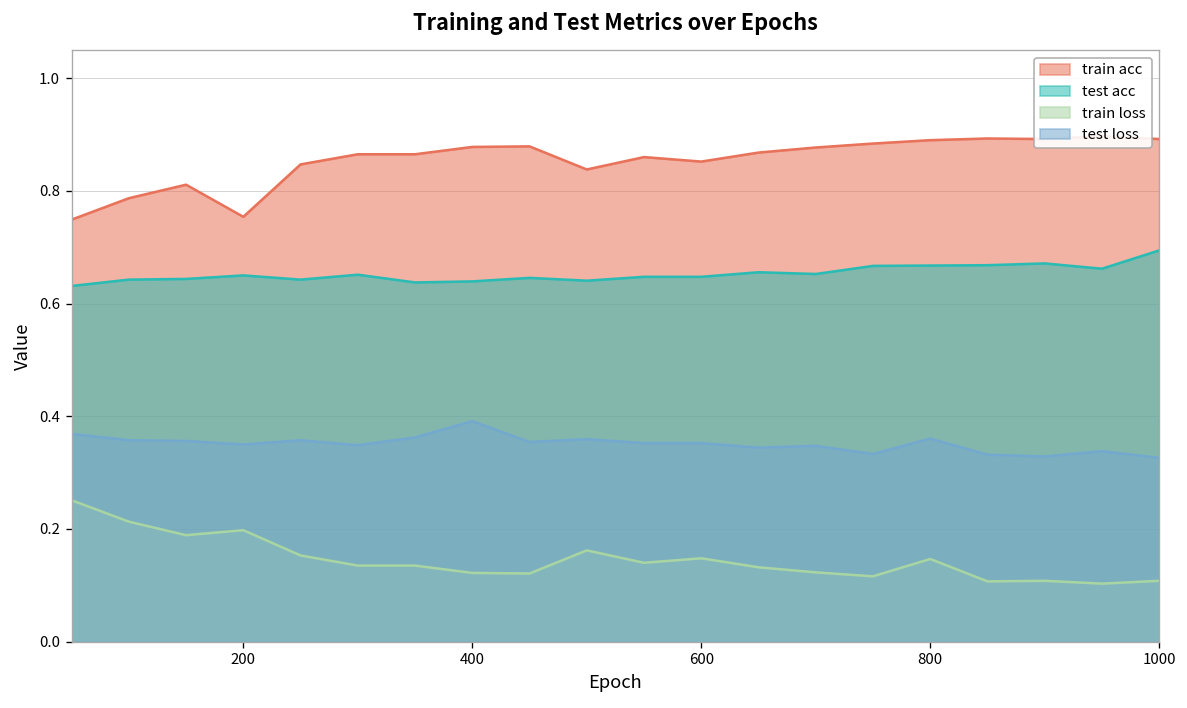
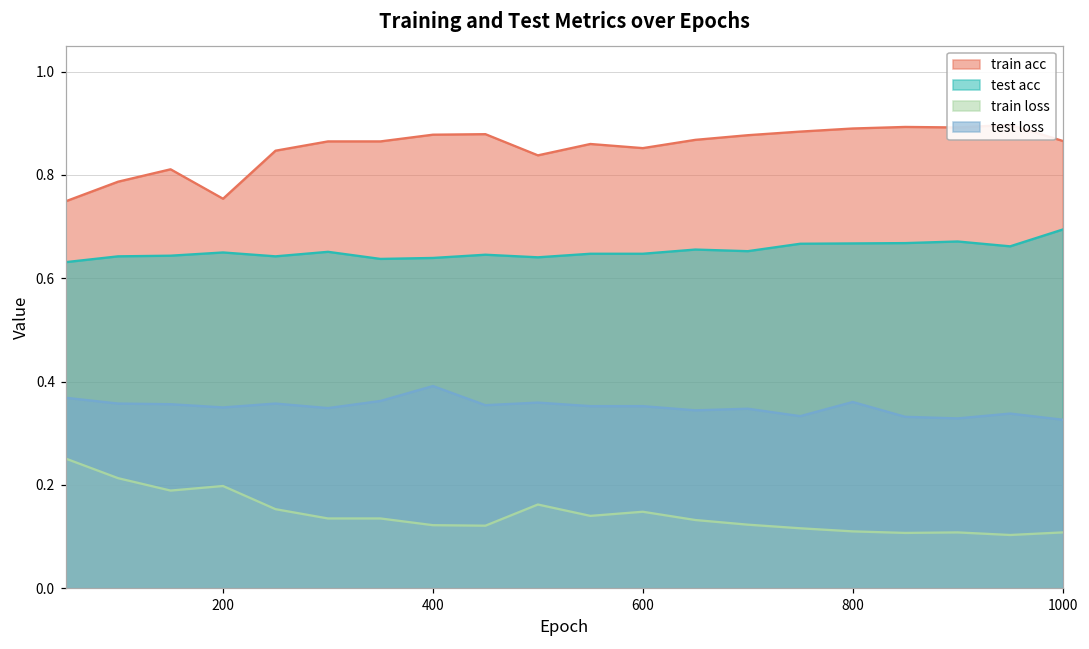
  {
    "train acc": {
      "200": 0.75,
      "400": 0.88,
      "600": 0.85,
      "800": 0.89,
-     "1000": 0.89
+     "1000": 0.87
    },
    "test acc": {
      "200": 0.65,
      "400": 0.64,
      "600": 0.65,
      "800": 0.67,
      "1000": 0.69
    },
    "train loss": {
      "200": 0.20,
      "400": 0.12,
      "600": 0.15,
-     "800": 0.15,
+     "800": 0.11,
      "1000": 0.11
    },
    "test loss": {
      "200": 0.35,
      "400": 0.39,
      "600": 0.35,
      "800": 0.36,
      "1000": 0.33
    }
  }
